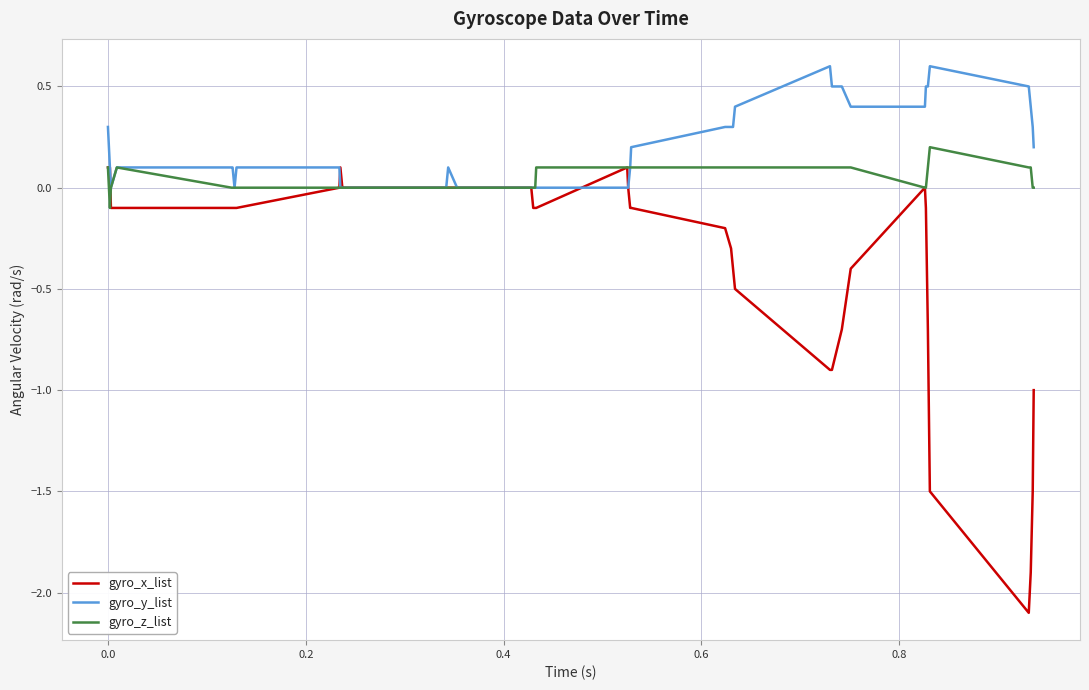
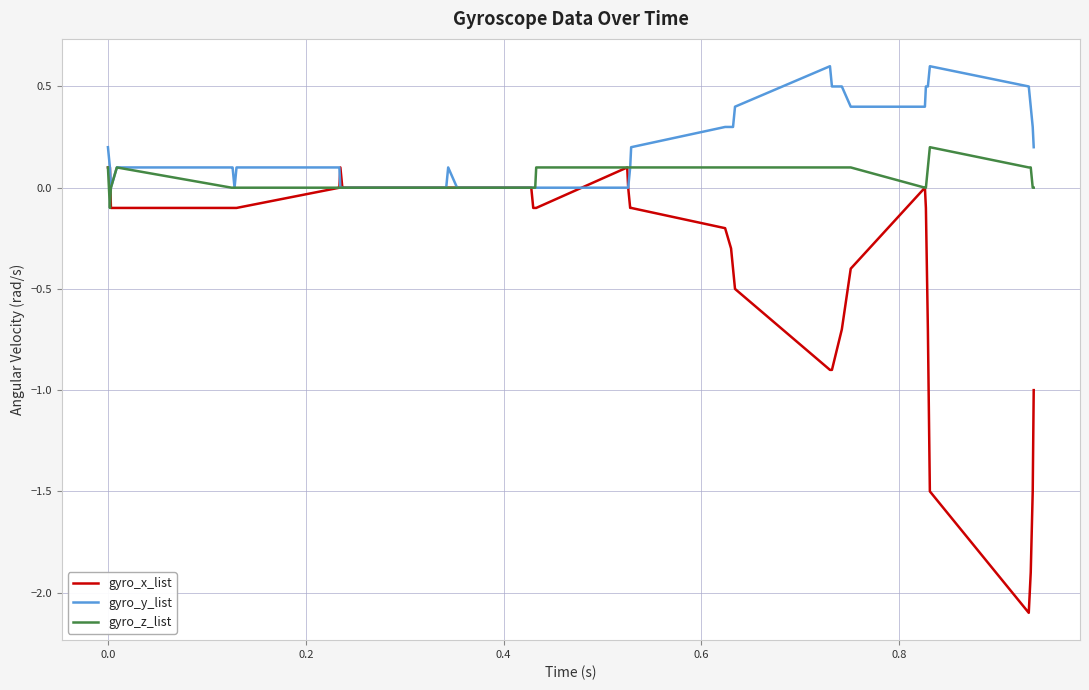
  {
    "gyro_y_list": {
-     "0.0": 0.3
+     "0.0": 0.2
    }
  }
